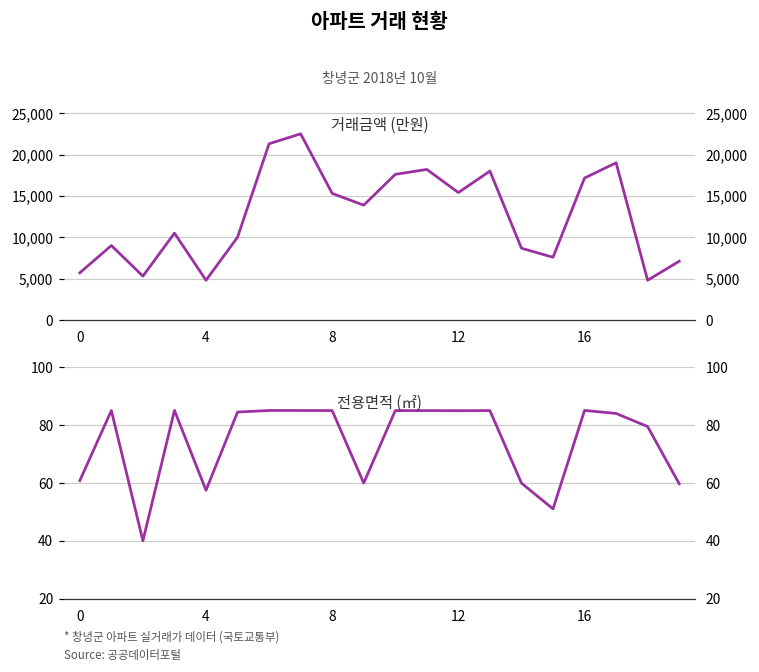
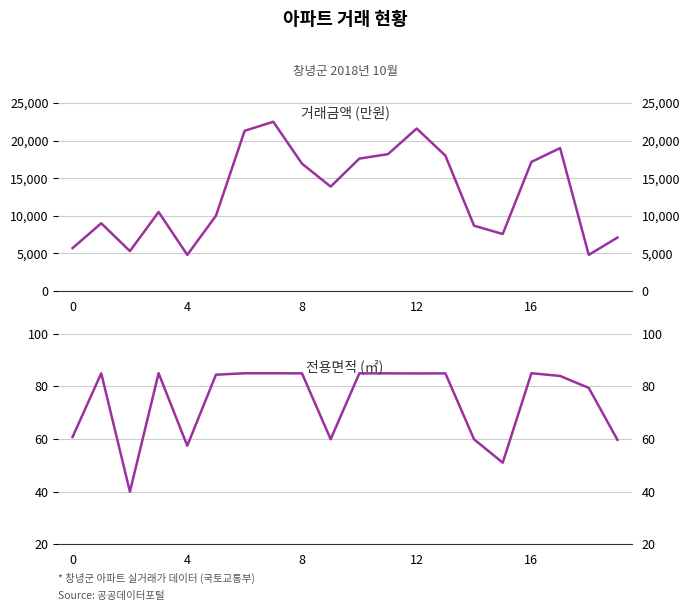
  {
    "창녕군 2018년 10월": {
      "0": "6,000",
      "4": "5,000",
-     "8": "15,000",
-     "12": "15,000",
+     "8": "17,000",
+     "12": "22,000",
      "16": "17,000"
    }
  }
